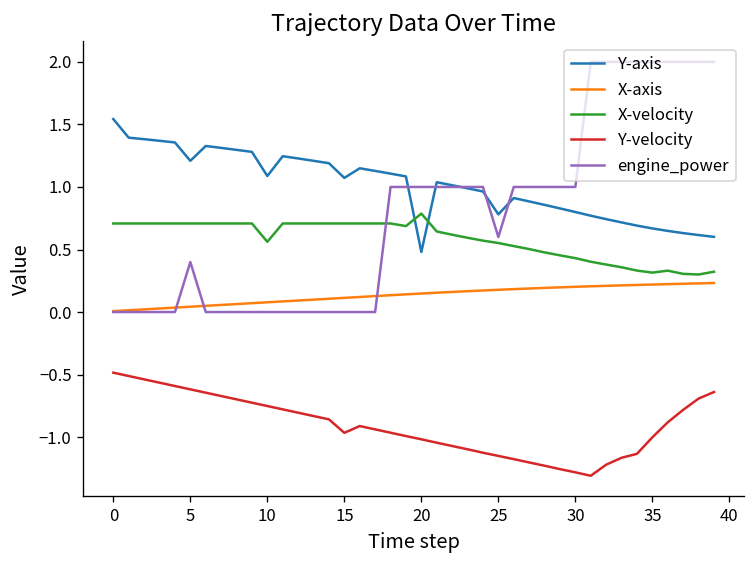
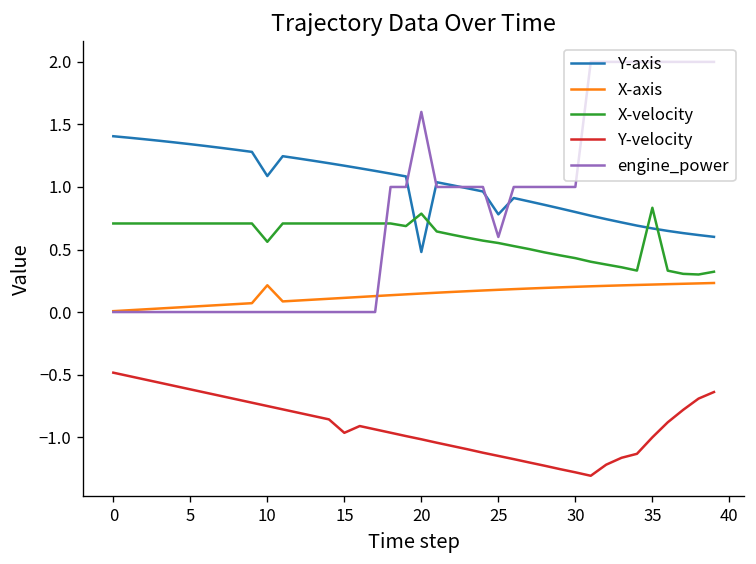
  {
    "Y-axis": {
-     "0": 1.54,
-     "5": 1.21,
+     "0": 1.41,
+     "5": 1.34,
      "10": 1.09,
-     "15": 1.07,
+     "15": 1.17,
      "20": 0.48,
      "25": 0.78,
      "30": 0.80,
      "35": 0.67
    },
    "X-axis": {
      "5": 0.04,
-     "10": 0.08,
+     "10": 0.21,
      "15": 0.11,
      "20": 0.15,
      "25": 0.18,
      "30": 0.20,
      "35": 0.22
    },
    "X-velocity": {
      "0": 0.71,
      "5": 0.71,
      "10": 0.56,
      "15": 0.71,
      "20": 0.79,
      "25": 0.55,
      "30": 0.43,
-     "35": 0.32
+     "35": 0.83
    },
    "Y-velocity": {
      "0": -0.48,
      "5": -0.62,
      "10": -0.75,
      "15": -0.97,
      "20": -1.02,
      "25": -1.15,
      "30": -1.28,
      "35": -1.00
    },
    "engine_power": {
-     "5": 0.4,
+     "5": 0.0,
      "10": 0.0,
      "15": 0.0,
-     "20": 1.0,
+     "20": 1.6,
      "25": 0.6,
      "30": 1.0
    }
  }
